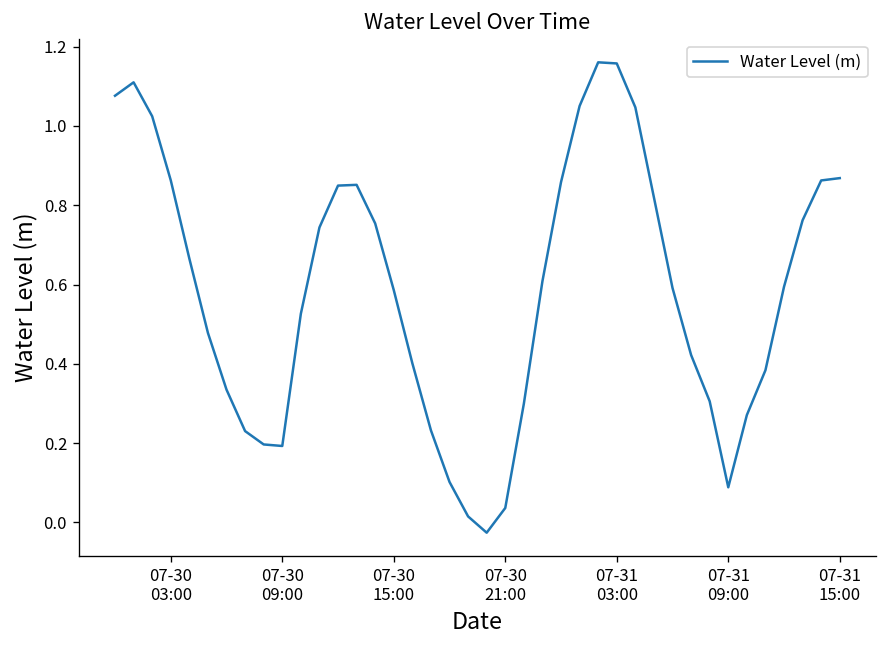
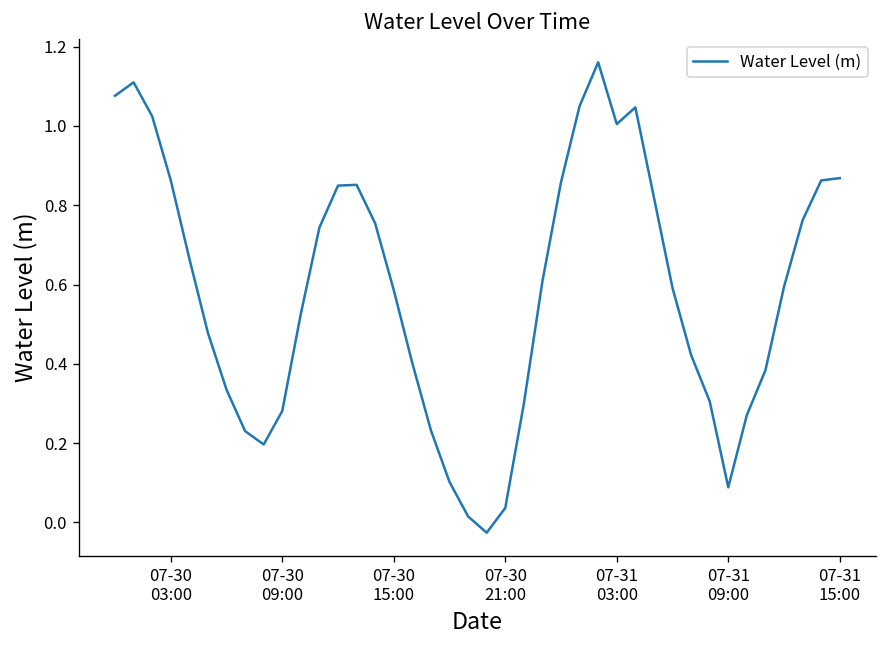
  {
    "07-30 03:00": 0.86,
-   "07-30 09:00": 0.19,
+   "07-30 09:00": 0.28,
    "07-30 15:00": 0.59,
    "07-30 21:00": 0.04,
-   "07-31 03:00": 1.16,
+   "07-31 03:00": 1.00,
    "07-31 09:00": 0.09,
    "07-31 15:00": 0.87
  }
